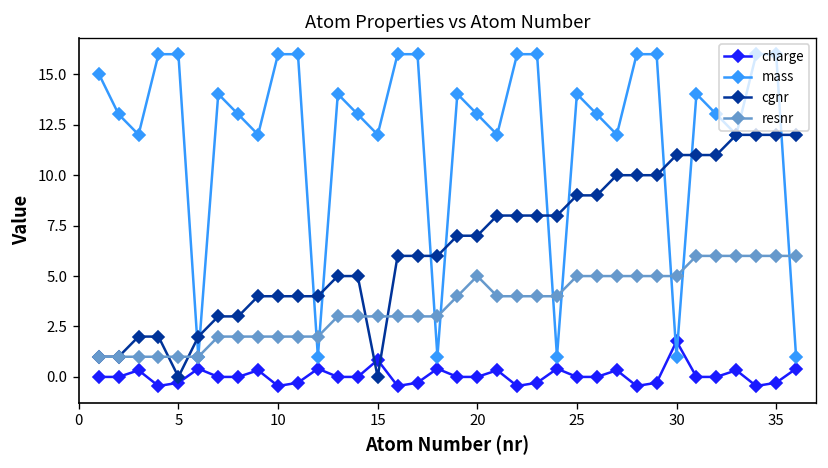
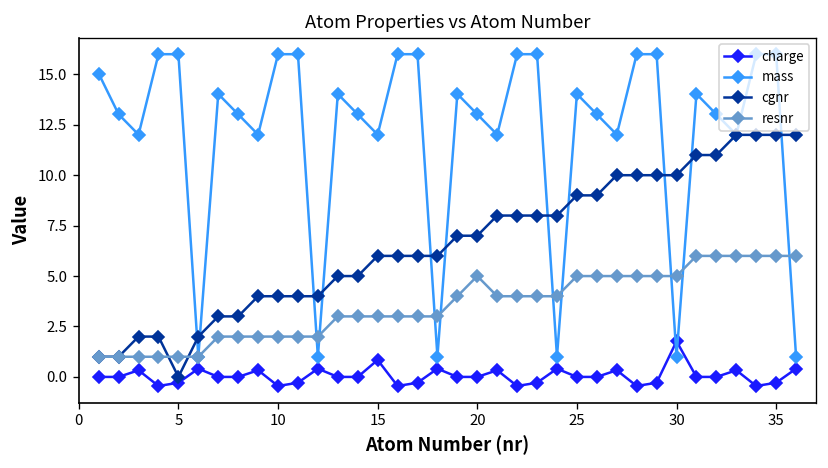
  {
    "charge": {
      "5": -0.3,
      "10": -0.5,
      "15": 0.8,
      "20": 0,
      "25": 0,
      "30": 1.8,
      "35": -0.3
    },
    "mass": {
      "5": 16,
      "10": 16,
      "15": 12,
      "20": 13,
      "25": 14,
      "30": 1
    },
    "cgnr": {
      "5": 0,
      "10": 4,
-     "15": 0,
+     "15": 6,
      "20": 7,
      "25": 9,
-     "30": 11,
+     "30": 10,
      "35": 12
    },
    "resnr": {
      "5": 1,
      "10": 2,
      "15": 3,
      "20": 5,
      "25": 5,
      "30": 5,
      "35": 6
    }
  }
